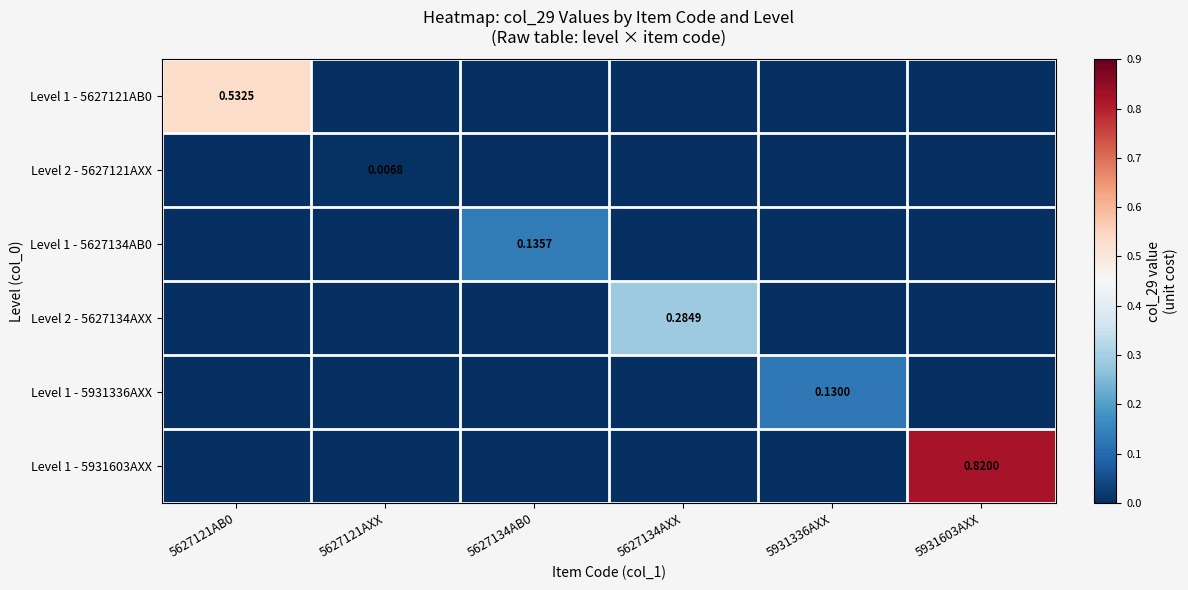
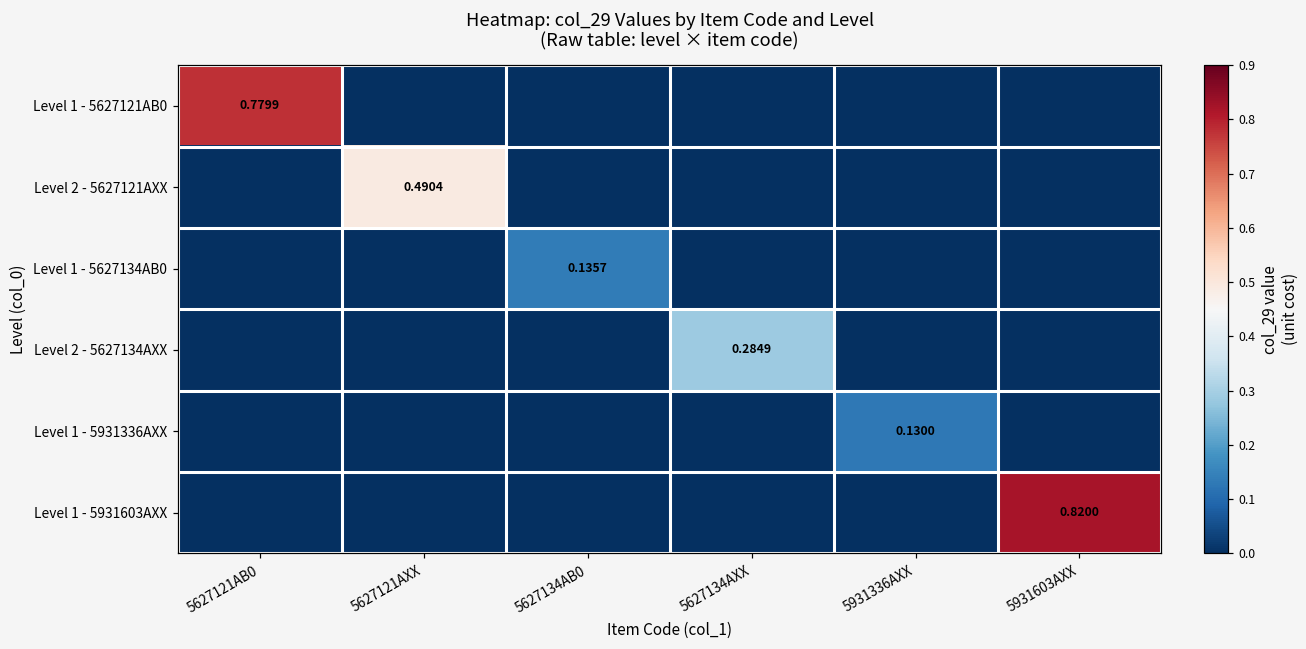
  {
    "Level 1 - 5627121AB0": {
-     "5627121AB0": 0.5325
+     "5627121AB0": 0.7799
    },
    "Level 2 - 5627121AXX": {
-     "5627121AXX": 0.0068
+     "5627121AXX": 0.4904
    },
    "Level 1 - 5627134AB0": {
      "5627134AB0": 0.1357
    },
    "Level 2 - 5627134AXX": {
      "5627134AXX": 0.2849
    },
    "Level 1 - 5931336AXX": {
      "5931336AXX": 0.1300
    },
    "Level 1 - 5931603AXX": {
      "5931603AXX": 0.8200
    }
  }
